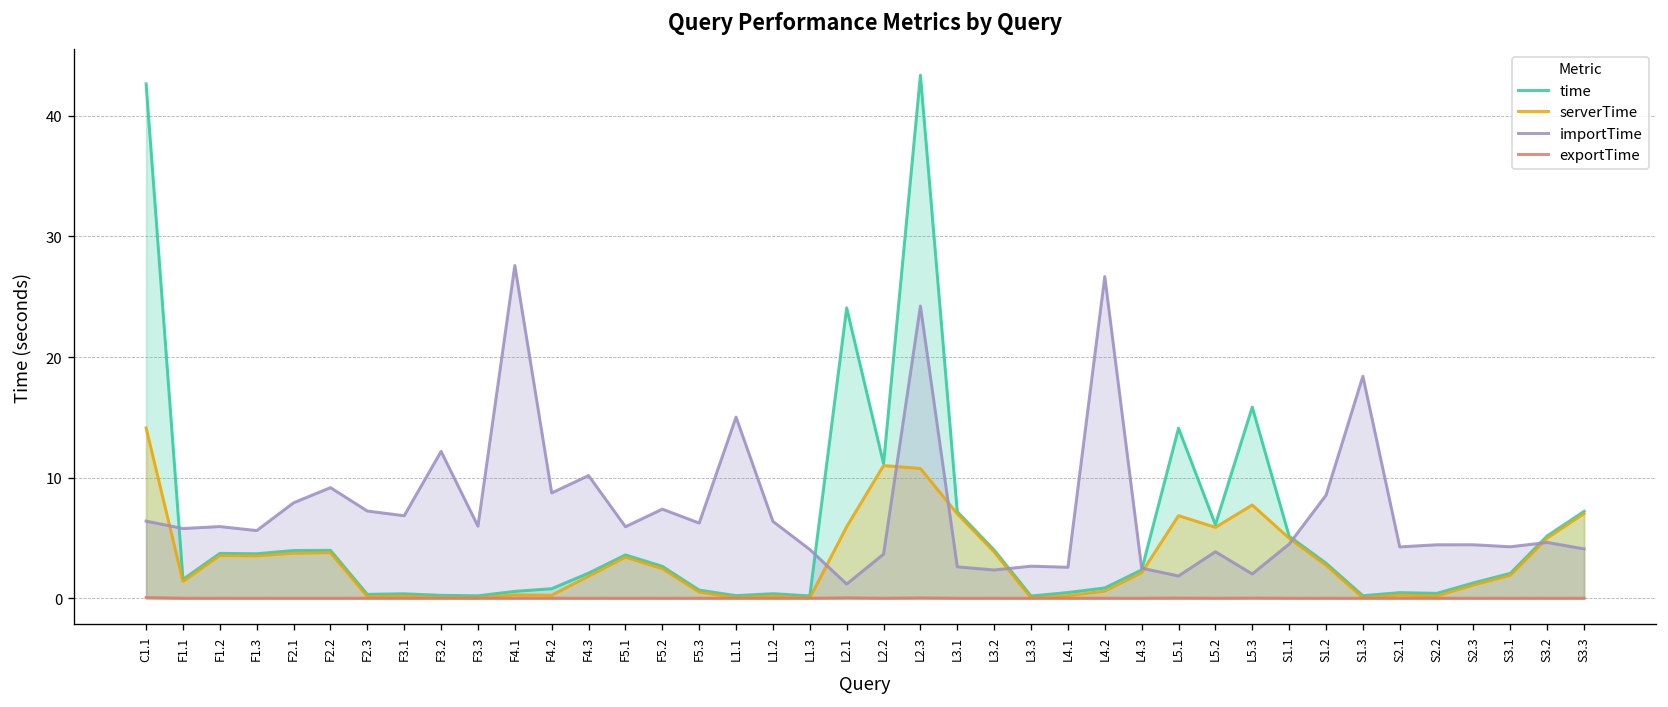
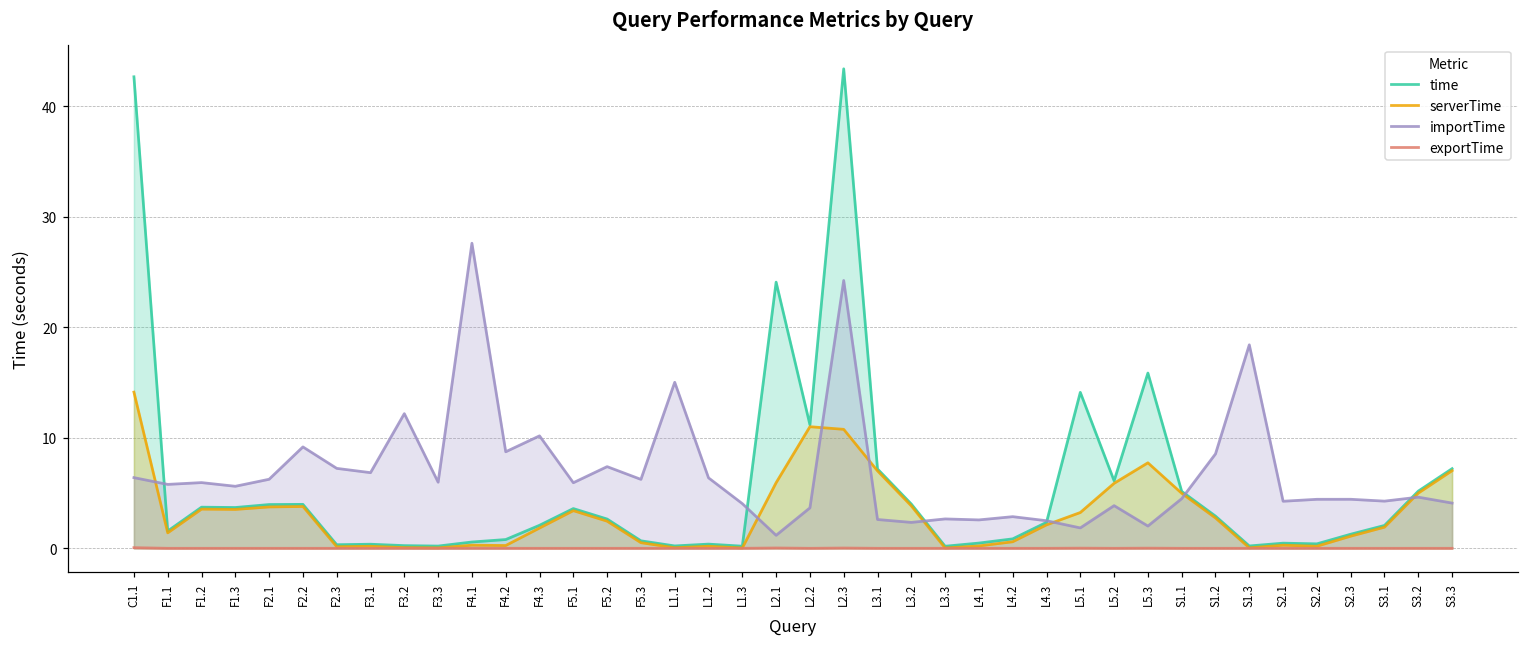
  {
    "time": {
      "C1.1": 42.6,
      "F4.1": 0.6,
      "F4.2": 0.8,
      "L2.1": 24.1,
      "L2.3": 43.4,
      "L4.1": 0.5,
      "L4.2": 0.9,
      "L5.1": 14.1,
      "L5.3": 15.9
    },
    "serverTime": {
      "C1.1": 14.1,
      "F4.1": 0.3,
      "F4.2": 0.3,
      "L2.1": 5.9,
      "L2.3": 10.8,
      "L4.2": 0.6,
-     "L5.1": 6.8,
+     "L5.1": 3.2,
      "L5.3": 7.7
    },
    "importTime": {
      "C1.1": 6.4,
      "F1.1": 5.8,
      "F1.2": 5.9,
      "F1.3": 5.6,
-     "F2.1": 7.9,
+     "F2.1": 6.2,
      "F2.2": 9.2,
      "F2.3": 7.2,
      "F3.1": 6.8,
      "F3.2": 12.2,
      "F3.3": 6.0,
      "F4.1": 27.6,
      "F4.2": 8.7,
      "F4.3": 10.2,
      "F5.1": 5.9,
      "F5.2": 7.4,
      "F5.3": 6.2,
      "L1.1": 15.0,
      "L1.2": 6.4,
      "L1.3": 4.0,
      "L2.1": 1.2,
      "L2.2": 3.7,
      "L2.3": 24.2,
      "L3.1": 2.6,
      "L3.2": 2.3,
      "L3.3": 2.7,
      "L4.1": 2.6,
-     "L4.2": 26.7,
+     "L4.2": 2.9,
      "L5.1": 1.8,
      "L5.2": 3.9,
      "L5.3": 2.0,
      "S1.1": 4.5,
      "S1.2": 8.5,
      "S1.3": 18.4,
      "S2.1": 4.3,
      "S2.2": 4.4,
      "S2.3": 4.4,
      "S3.1": 4.3,
      "S3.2": 4.6,
      "S3.3": 4.1
    },
    "exportTime": {
      "C1.1": 0.1,
      "F1.1": 0.0,
      "F1.2": 0.0,
      "F1.3": 0.0,
      "F2.1": 0.0,
      "F2.2": 0.0,
      "F4.1": 0.0,
      "F4.2": 0.0,
      "F4.3": 0.0,
      "F5.1": 0.0,
      "F5.2": 0.0,
      "F5.3": 0.0,
      "L2.1": 0.0,
      "L2.2": 0.0,
      "L2.3": 0.0,
      "L3.1": 0.0,
      "L3.2": 0.0,
      "L4.2": 0.0,
      "L4.3": 0.0,
      "L5.1": 0.0,
      "L5.2": 0.0,
      "L5.3": 0.0,
      "S1.1": 0.0,
      "S1.2": 0.0,
      "S2.1": 0.0,
      "S2.3": 0.0,
      "S3.1": 0.0,
      "S3.2": 0.0,
      "S3.3": 0.0
    }
  }
